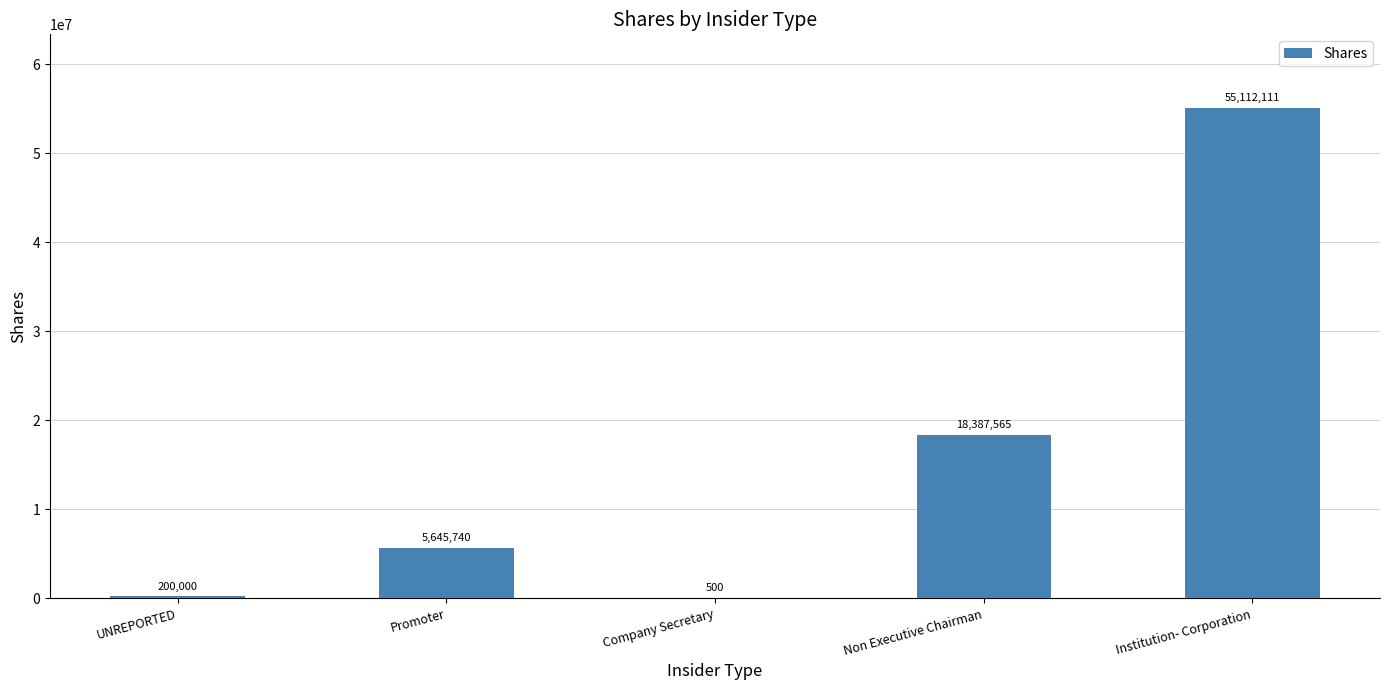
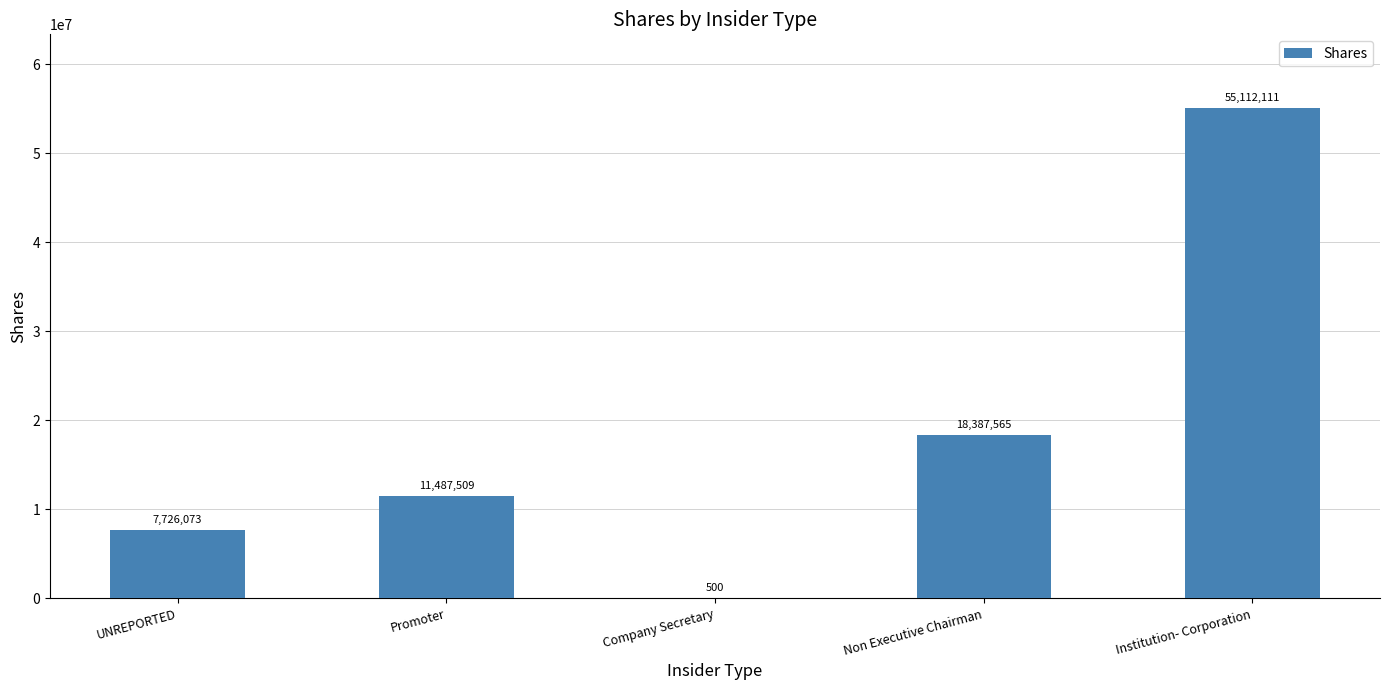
  {
-   "UNREPORTED": "200,000",
-   "Promoter": "5,645,740",
+   "UNREPORTED": "7,726,073",
+   "Promoter": "11,487,509",
    "Company Secretary": "500",
    "Non Executive Chairman": "18,387,565",
    "Institution- Corporation": "55,112,111"
  }
